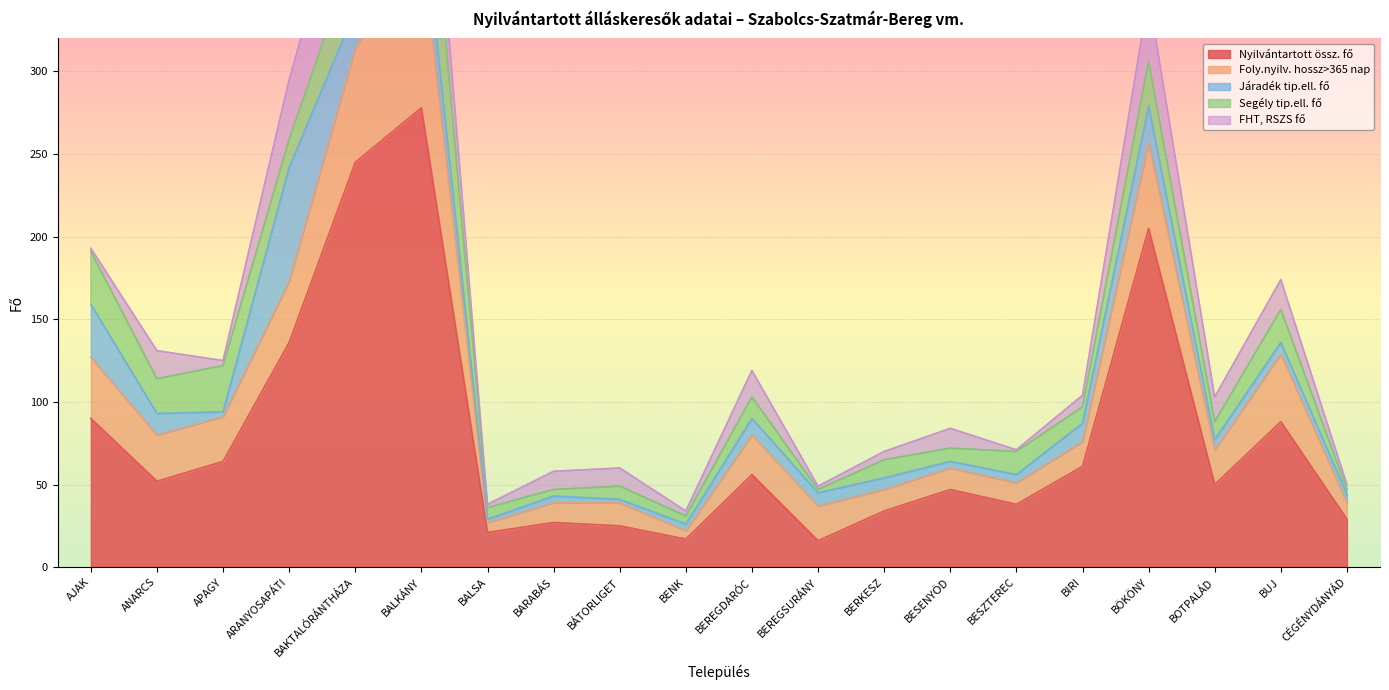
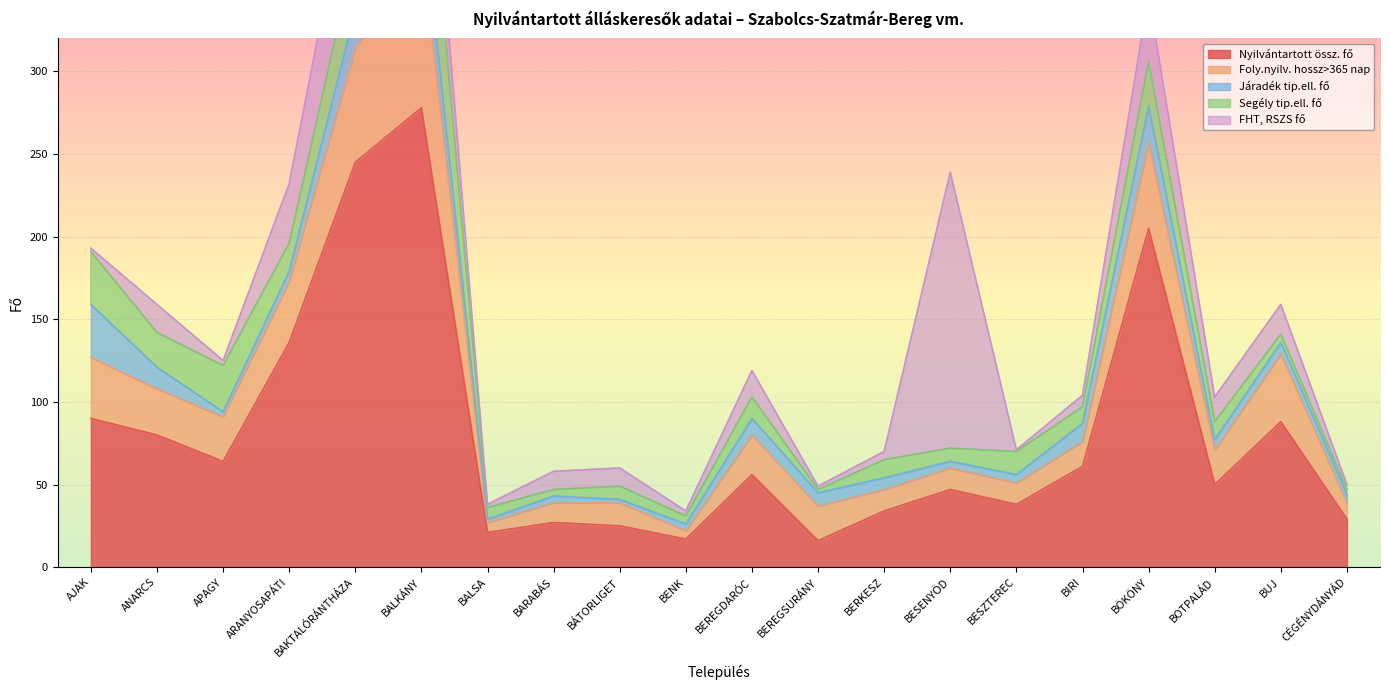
  {
    "Nyilvántartott össz. fő": {
      "AJAK": 90,
-     "ANARCS": 52,
+     "ANARCS": 80,
      "APAGY": 64,
      "ARANYOSAPÁTI": 136,
      "BAKTALÓRÁNTHÁZA": 245,
      "BALKÁNY": 278,
      "BALSA": 21,
      "BARABÁS": 27,
      "BÁTORLIGET": 25,
      "BENK": 17,
      "BEREGDARÓC": 56,
      "BEREGSURÁNY": 16,
      "BERKESZ": 34,
      "BESENYŐD": 47,
      "BESZTEREC": 38,
      "BIRI": 61,
      "BÖKÖNY": 205,
      "BOTPALÁD": 50,
      "BUJ": 88,
      "CÉGÉNYDÁNYÁD": 29
    },
    "Foly.nyilv. hossz>365 nap": {
      "AJAK": 37,
      "ANARCS": 28,
      "APAGY": 27,
      "ARANYOSAPÁTI": 37,
      "BAKTALÓRÁNTHÁZA": 69,
      "BALSA": 6,
      "BARABÁS": 12,
      "BÁTORLIGET": 14,
      "BENK": 5,
      "BEREGDARÓC": 24,
      "BEREGSURÁNY": 21,
      "BERKESZ": 13,
      "BESENYŐD": 13,
      "BESZTEREC": 13,
      "BIRI": 15,
      "BÖKÖNY": 52,
      "BOTPALÁD": 21,
      "BUJ": 41,
      "CÉGÉNYDÁNYÁD": 10
    },
    "Járadék tip.ell. fő": {
      "AJAK": 32,
      "ANARCS": 13,
      "APAGY": 3,
-     "ARANYOSAPÁTI": 69,
+     "ARANYOSAPÁTI": 6,
      "BALSA": 2,
      "BARABÁS": 4,
      "BÁTORLIGET": 2,
      "BENK": 4,
      "BEREGDARÓC": 10,
      "BEREGSURÁNY": 8,
      "BERKESZ": 7,
      "BESENYŐD": 4,
      "BESZTEREC": 5,
      "BIRI": 11,
      "BÖKÖNY": 22,
      "BOTPALÁD": 6,
      "BUJ": 7,
      "CÉGÉNYDÁNYÁD": 5
    },
    "Segély tip.ell. fő": {
      "AJAK": 32,
      "ANARCS": 21,
      "APAGY": 28,
      "ARANYOSAPÁTI": 17,
      "BALSA": 7,
      "BARABÁS": 4,
      "BÁTORLIGET": 8,
      "BENK": 5,
      "BEREGDARÓC": 13,
      "BEREGSURÁNY": 2,
      "BERKESZ": 11,
      "BESENYŐD": 8,
      "BIRI": 10,
      "BÖKÖNY": 27,
      "BOTPALÁD": 11,
-     "BUJ": 20,
+     "BUJ": 5,
      "CÉGÉNYDÁNYÁD": 3
    },
    "FHT, RSZS fő": {
      "AJAK": 2,
      "ANARCS": 17,
      "APAGY": 3,
      "ARANYOSAPÁTI": 36,
      "BALSA": 2,
      "BARABÁS": 11,
      "BÁTORLIGET": 11,
      "BENK": 3,
      "BEREGDARÓC": 16,
      "BEREGSURÁNY": 2,
      "BERKESZ": 5,
-     "BESENYŐD": 12,
+     "BESENYŐD": 167,
      "BIRI": 7,
      "BOTPALÁD": 15,
      "BUJ": 18,
      "CÉGÉNYDÁNYÁD": 3
    }
  }
